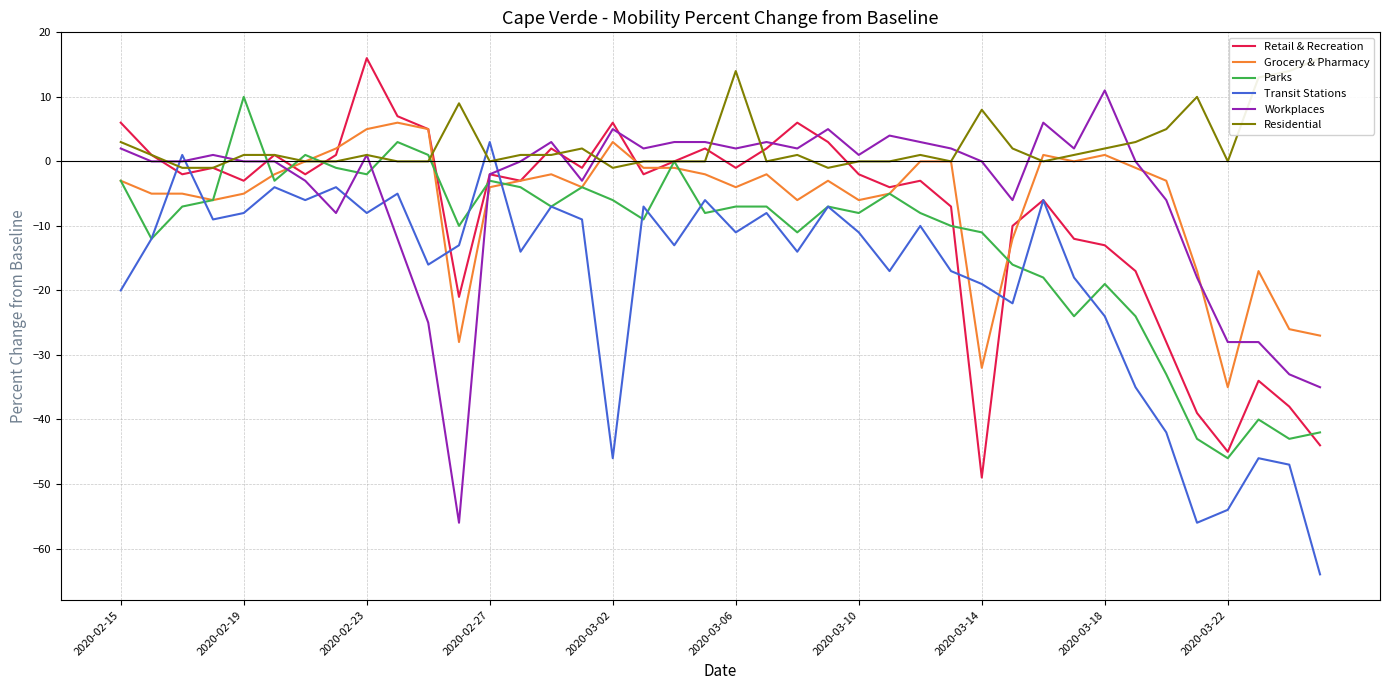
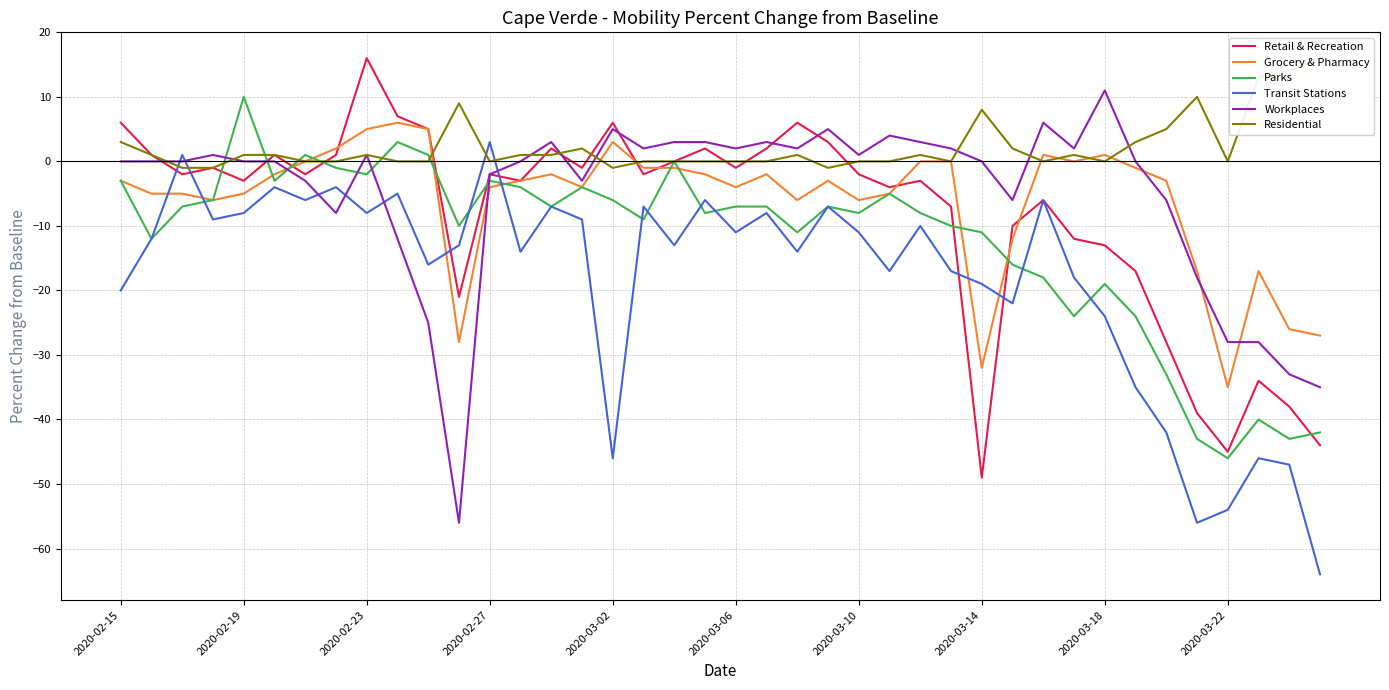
  {
    "Retail & Recreation": {
      "2020-02-15": 6,
      "2020-02-19": -3,
      "2020-02-23": 16,
      "2020-03-02": 6,
      "2020-03-06": -1,
      "2020-03-10": -2,
      "2020-03-14": -49,
      "2020-03-18": -13,
      "2020-03-22": -45
    },
    "Grocery & Pharmacy": {
      "2020-02-19": -5,
      "2020-02-23": 5,
      "2020-02-27": -4,
      "2020-03-02": 3,
      "2020-03-06": -4,
      "2020-03-10": -6,
      "2020-03-14": -32,
      "2020-03-18": 1,
      "2020-03-22": -35
    },
    "Parks": {
      "2020-02-19": 10,
      "2020-02-23": -2,
      "2020-02-27": -3,
      "2020-03-02": -6,
      "2020-03-06": -7,
      "2020-03-10": -8,
      "2020-03-14": -11,
      "2020-03-18": -19,
      "2020-03-22": -46
    },
    "Transit Stations": {
      "2020-02-15": -20,
      "2020-02-19": -8,
      "2020-02-23": -8,
      "2020-02-27": 3,
      "2020-03-02": -46,
      "2020-03-06": -11,
      "2020-03-10": -11,
      "2020-03-14": -19,
      "2020-03-18": -24,
      "2020-03-22": -54
    },
    "Workplaces": {
-     "2020-02-15": 2,
+     "2020-02-15": 0,
      "2020-02-19": 0,
      "2020-03-02": 5,
      "2020-03-06": 2,
      "2020-03-10": 1,
      "2020-03-14": 0,
      "2020-03-18": 11,
      "2020-03-22": -28
    },
    "Residential": {
      "2020-02-15": 3,
      "2020-02-19": 1,
      "2020-02-27": 0,
      "2020-03-02": -1,
-     "2020-03-06": 14,
+     "2020-03-06": 0,
      "2020-03-10": 0,
      "2020-03-14": 8,
-     "2020-03-18": 2,
+     "2020-03-18": 0,
      "2020-03-22": 0
    }
  }
